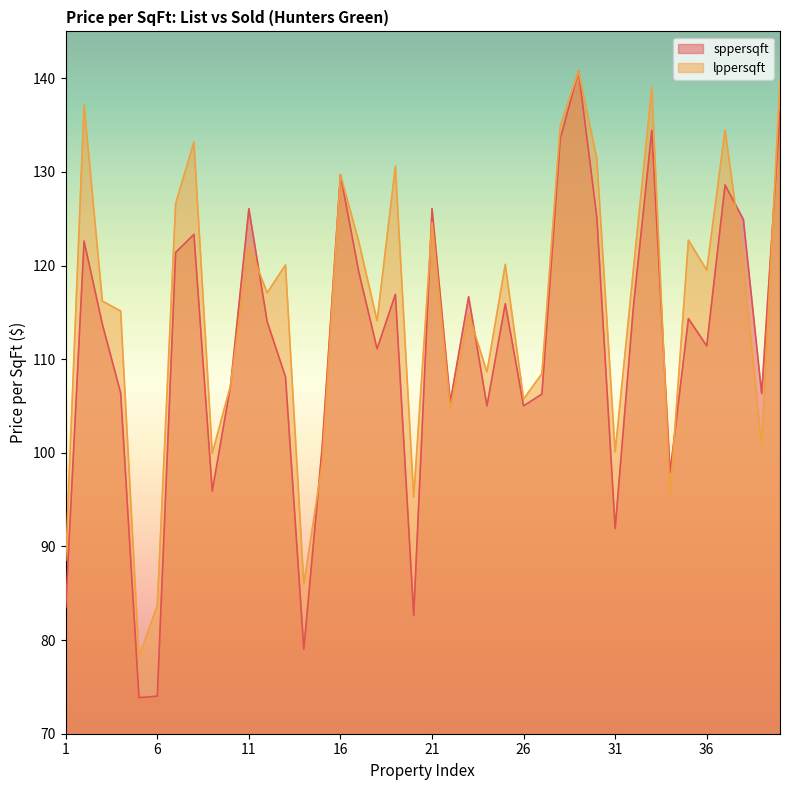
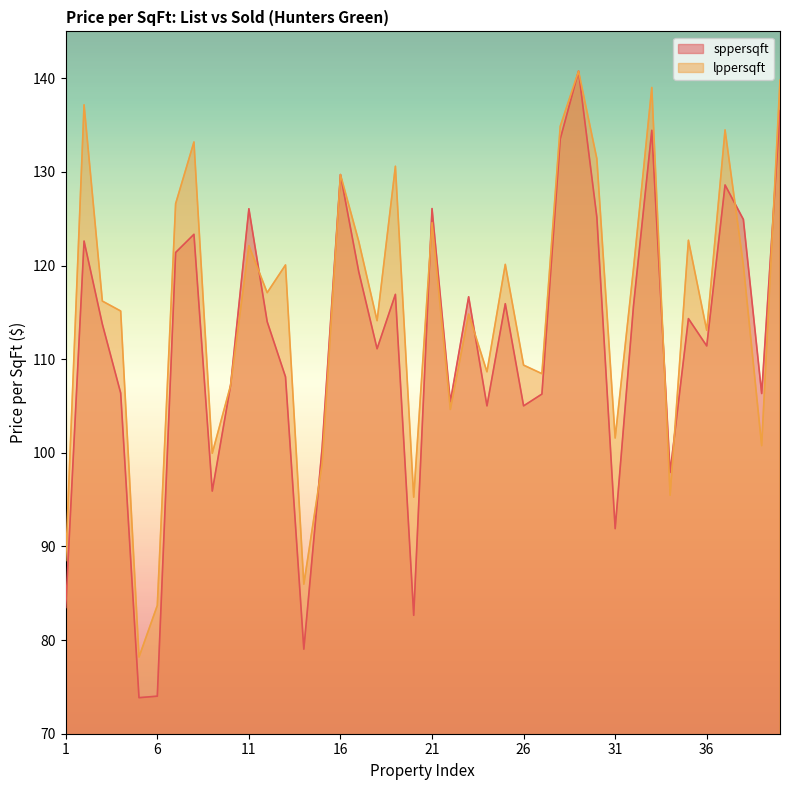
  {
    "sppersqft": {
      "1": 83,
      "6": 74,
      "11": 126,
      "21": 126,
      "26": 105,
      "31": 92,
      "36": 111
    },
    "lppersqft": {
      "1": 89,
      "6": 84,
      "11": 122,
      "21": 125,
-     "26": 106,
-     "31": 100,
-     "36": 120
+     "26": 109,
+     "31": 102,
+     "36": 113
    }
  }
